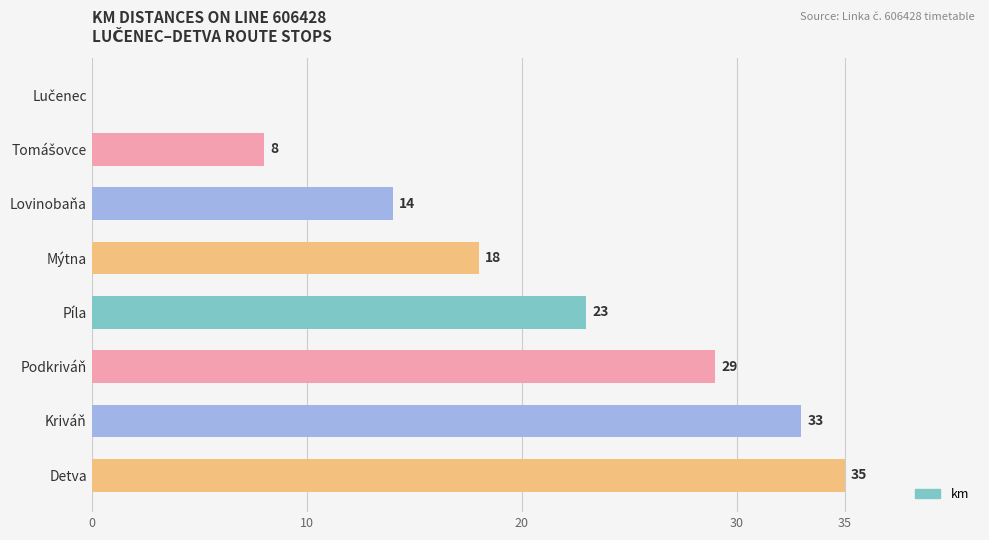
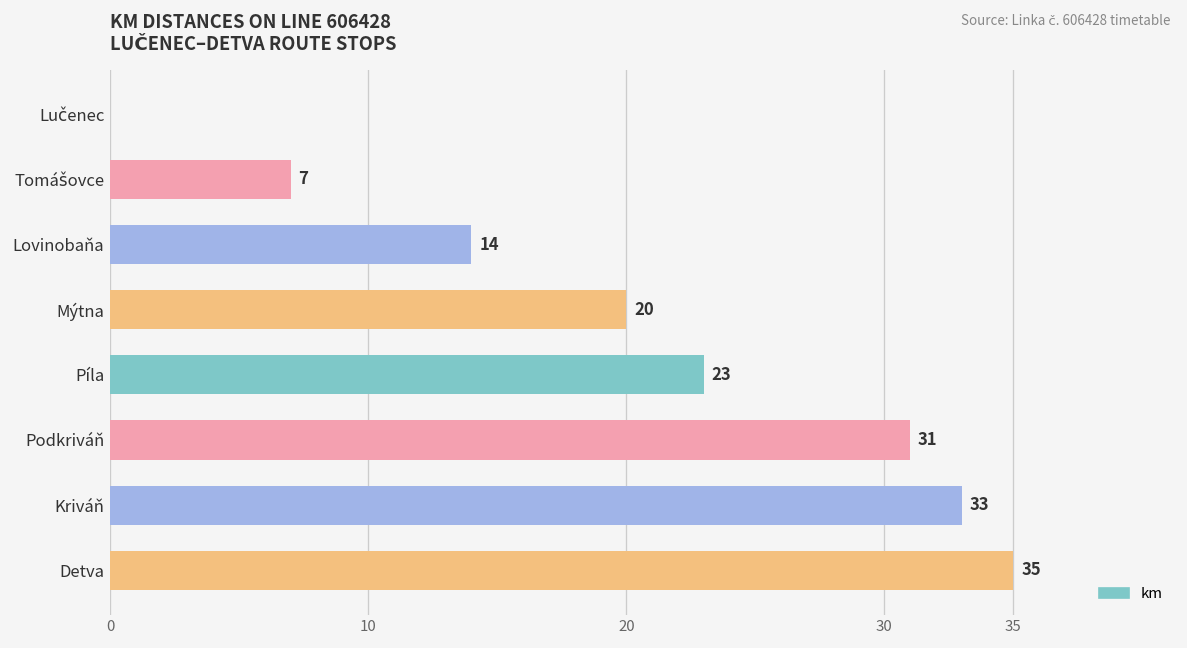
  {
-   "Tomášovce": 8,
+   "Tomášovce": 7,
    "Lovinobaňa": 14,
-   "Mýtna": 18,
+   "Mýtna": 20,
    "Píla": 23,
-   "Podkriváň": 29,
+   "Podkriváň": 31,
    "Kriváň": 33,
    "Detva": 35
  }
